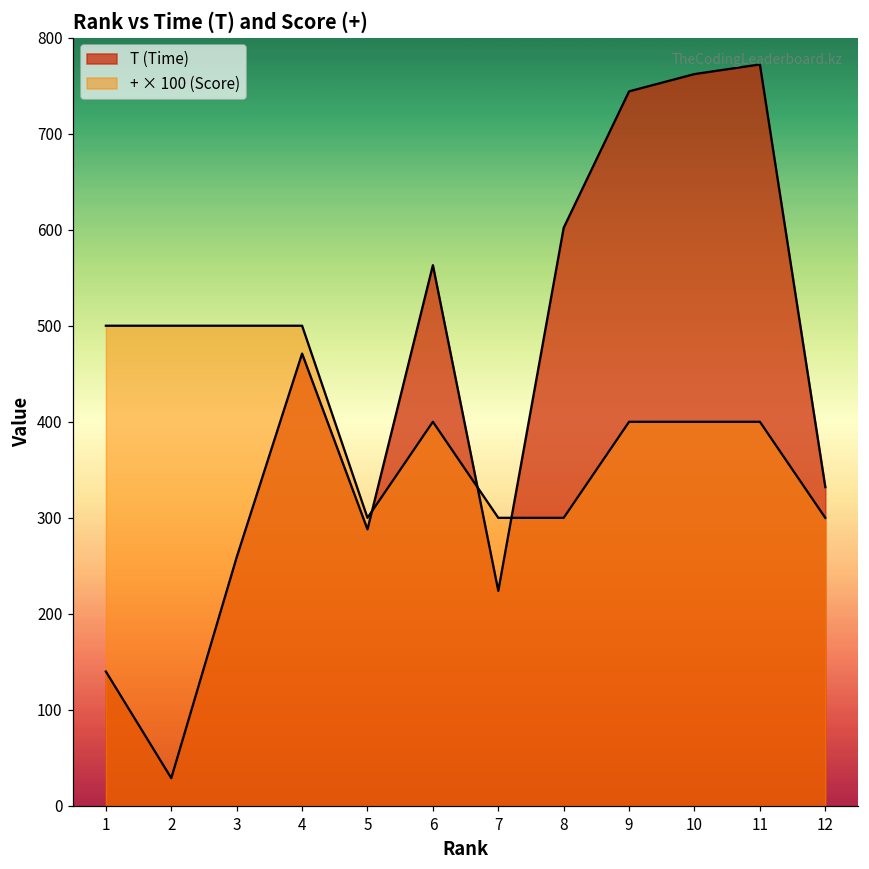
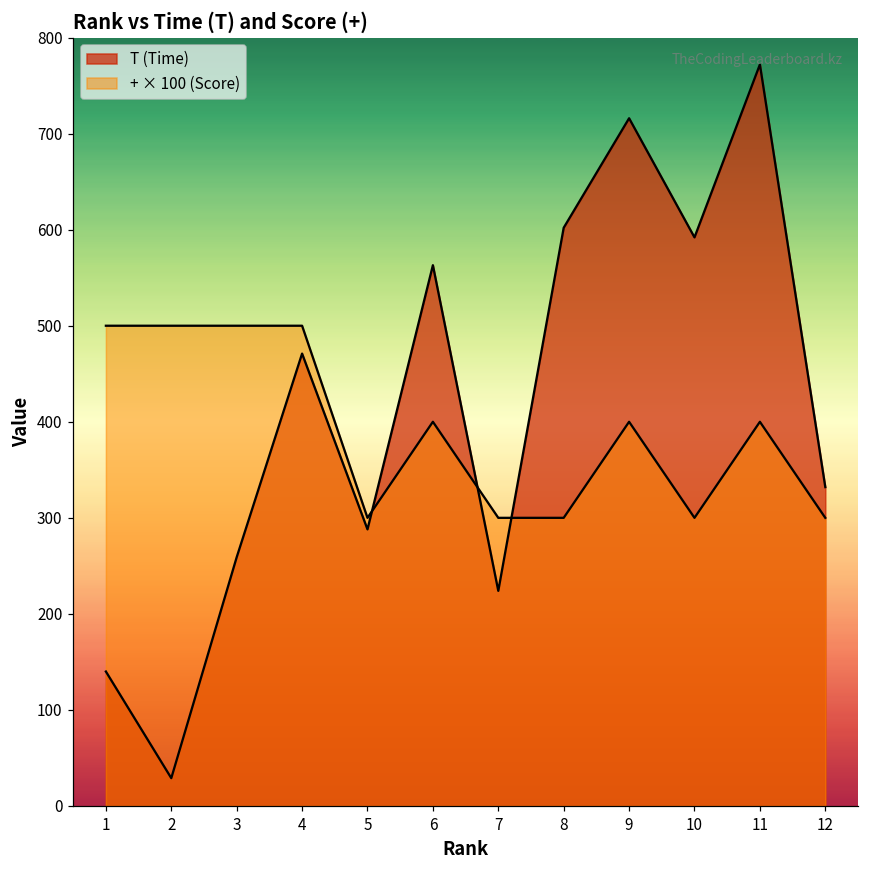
  {
    "T (Time)": {
      "1": 140,
      "2": 30,
      "3": 260,
      "4": 470,
      "5": 290,
      "6": 560,
      "7": 220,
      "8": 600,
-     "9": 740,
-     "10": 760,
+     "9": 720,
+     "10": 590,
      "11": 770,
      "12": 330
    },
    "+ × 100 (Score)": {
      "1": 500,
      "2": 500,
      "3": 500,
      "4": 500,
      "5": 300,
      "6": 400,
      "7": 300,
      "8": 300,
      "9": 400,
-     "10": 400,
+     "10": 300,
      "11": 400,
      "12": 300
    }
  }
